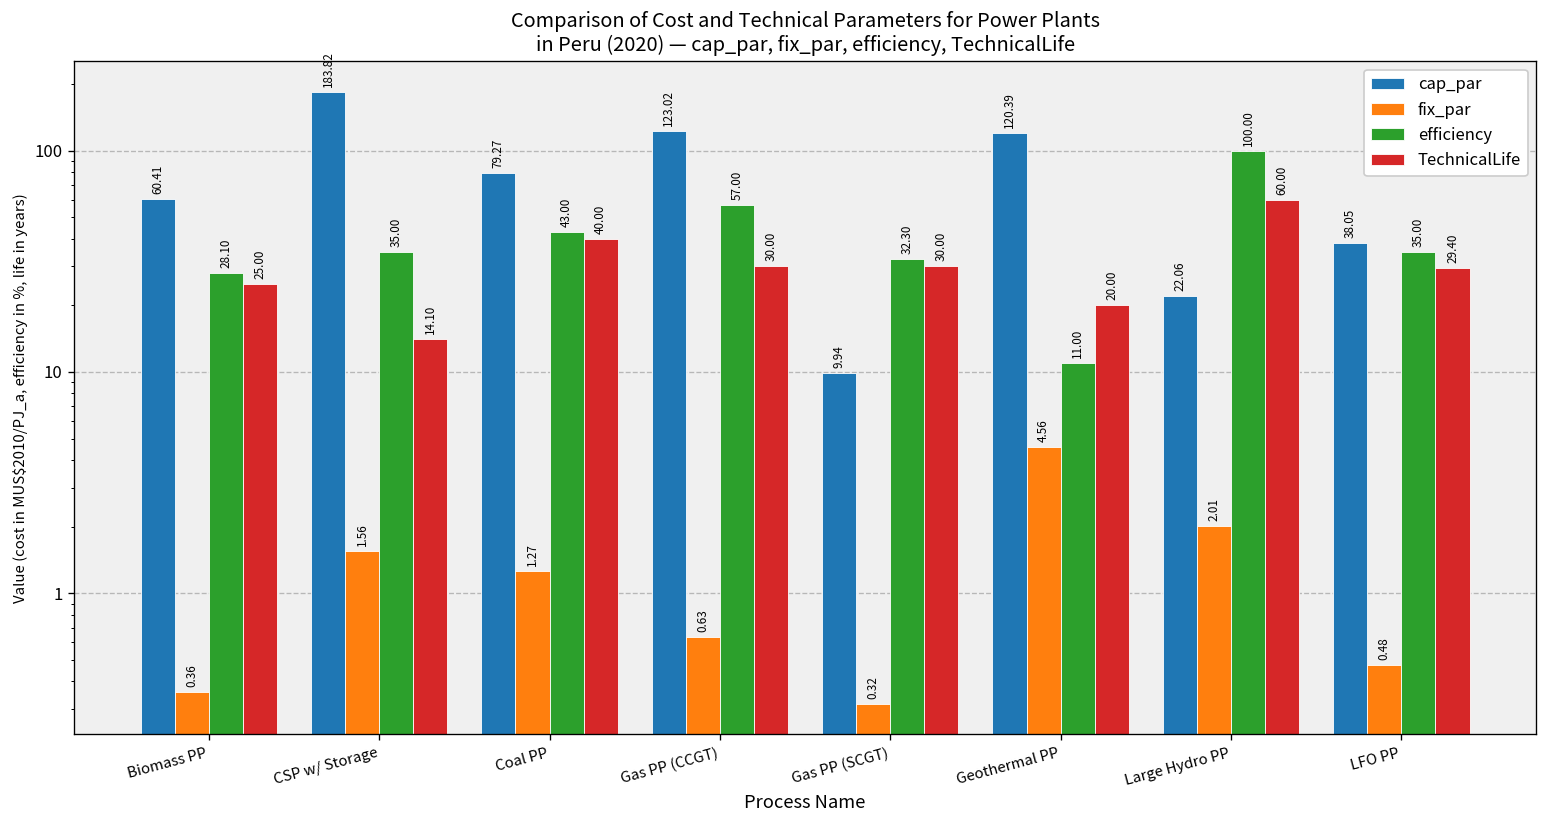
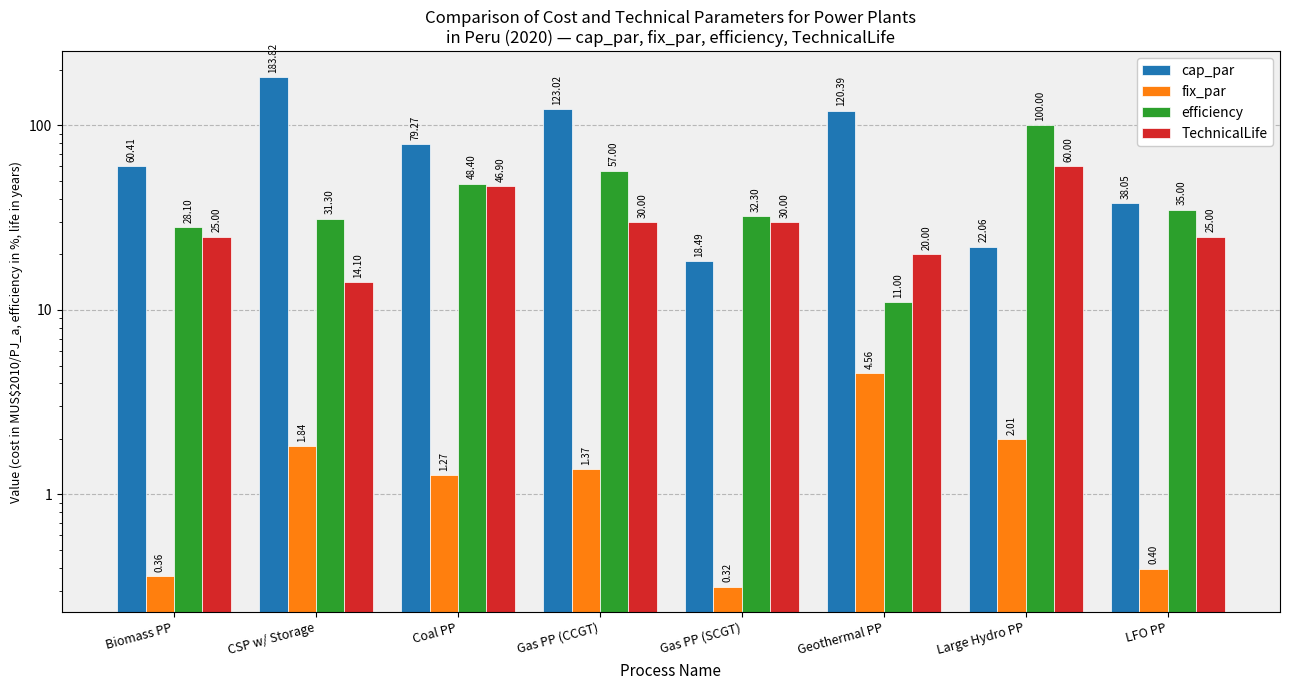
  {
    "cap_par": {
      "Biomass PP": 60.41,
      "CSP w/ Storage": 183.82,
      "Coal PP": 79.27,
      "Gas PP (CCGT)": 123.02,
-     "Gas PP (SCGT)": 9.94,
+     "Gas PP (SCGT)": 18.49,
      "Geothermal PP": 120.39,
      "Large Hydro PP": 22.06,
      "LFO PP": 38.05
    },
    "fix_par": {
      "Biomass PP": 0.36,
-     "CSP w/ Storage": 1.56,
+     "CSP w/ Storage": 1.84,
      "Coal PP": 1.27,
-     "Gas PP (CCGT)": 0.63,
+     "Gas PP (CCGT)": 1.37,
      "Gas PP (SCGT)": 0.32,
      "Geothermal PP": 4.56,
      "Large Hydro PP": 2.01,
-     "LFO PP": 0.48
+     "LFO PP": 0.40
    },
    "efficiency": {
      "Biomass PP": 28.10,
-     "CSP w/ Storage": 35.00,
-     "Coal PP": 43.00,
+     "CSP w/ Storage": 31.30,
+     "Coal PP": 48.40,
      "Gas PP (CCGT)": 57.00,
      "Gas PP (SCGT)": 32.30,
      "Geothermal PP": 11.00,
      "Large Hydro PP": 100.00,
      "LFO PP": 35.00
    },
    "TechnicalLife": {
      "Biomass PP": 25.00,
      "CSP w/ Storage": 14.10,
-     "Coal PP": 40.00,
+     "Coal PP": 46.90,
      "Gas PP (CCGT)": 30.00,
      "Gas PP (SCGT)": 30.00,
      "Geothermal PP": 20.00,
      "Large Hydro PP": 60.00,
-     "LFO PP": 29.40
+     "LFO PP": 25.00
    }
  }
